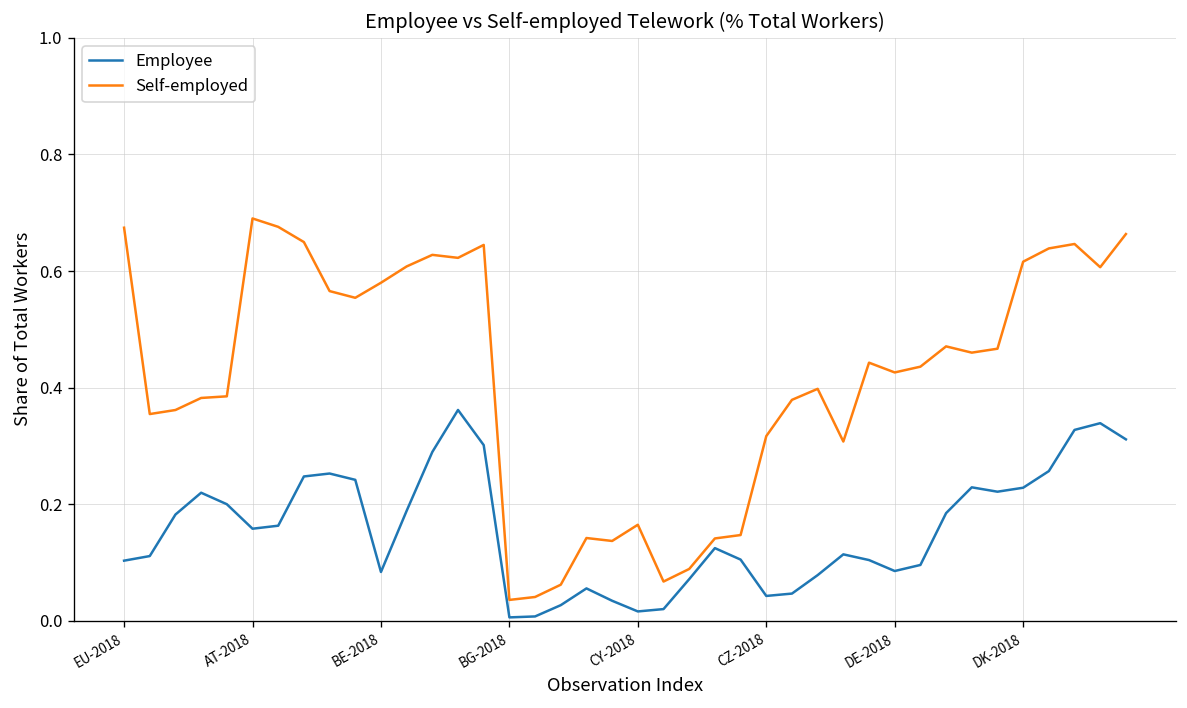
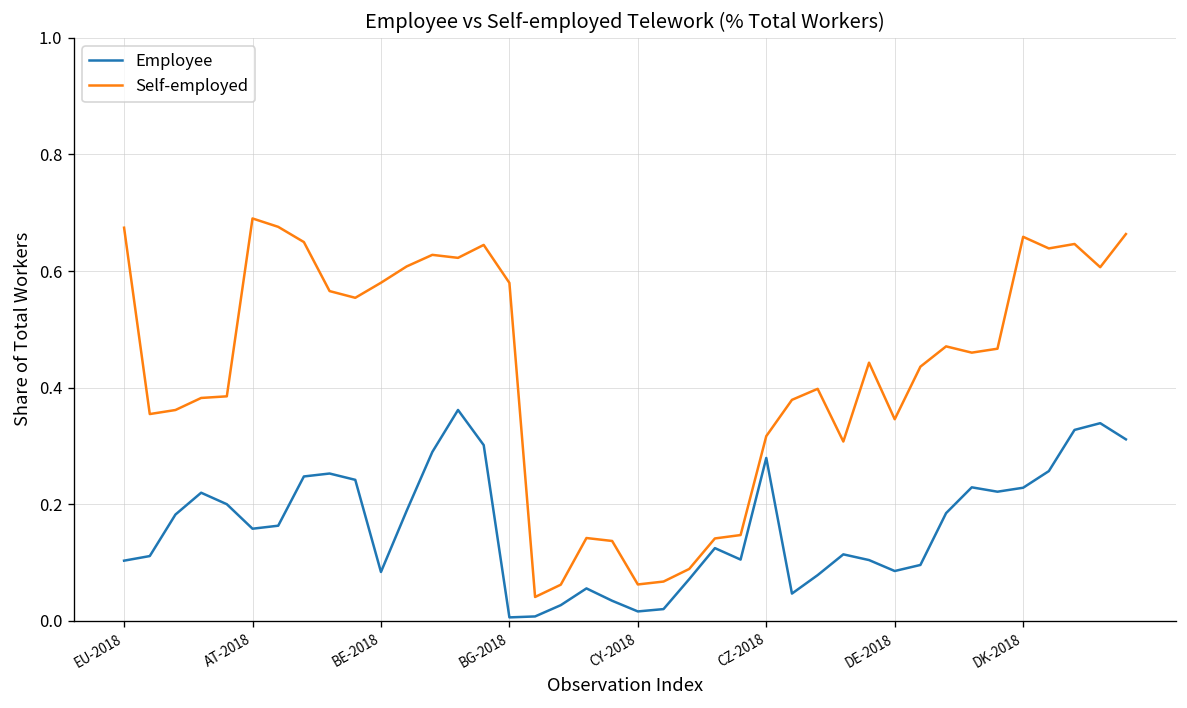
  {
    "Employee": {
      "EU-2018": 0.10,
      "AT-2018": 0.16,
      "BE-2018": 0.08,
      "BG-2018": 0.01,
      "CY-2018": 0.02,
-     "CZ-2018": 0.04,
+     "CZ-2018": 0.28,
      "DE-2018": 0.09,
      "DK-2018": 0.23
    },
    "Self-employed": {
      "EU-2018": 0.67,
      "AT-2018": 0.69,
      "BE-2018": 0.58,
-     "BG-2018": 0.04,
-     "CY-2018": 0.16,
+     "BG-2018": 0.58,
+     "CY-2018": 0.06,
      "CZ-2018": 0.32,
-     "DE-2018": 0.43,
-     "DK-2018": 0.62
+     "DE-2018": 0.35,
+     "DK-2018": 0.66
    }
  }
